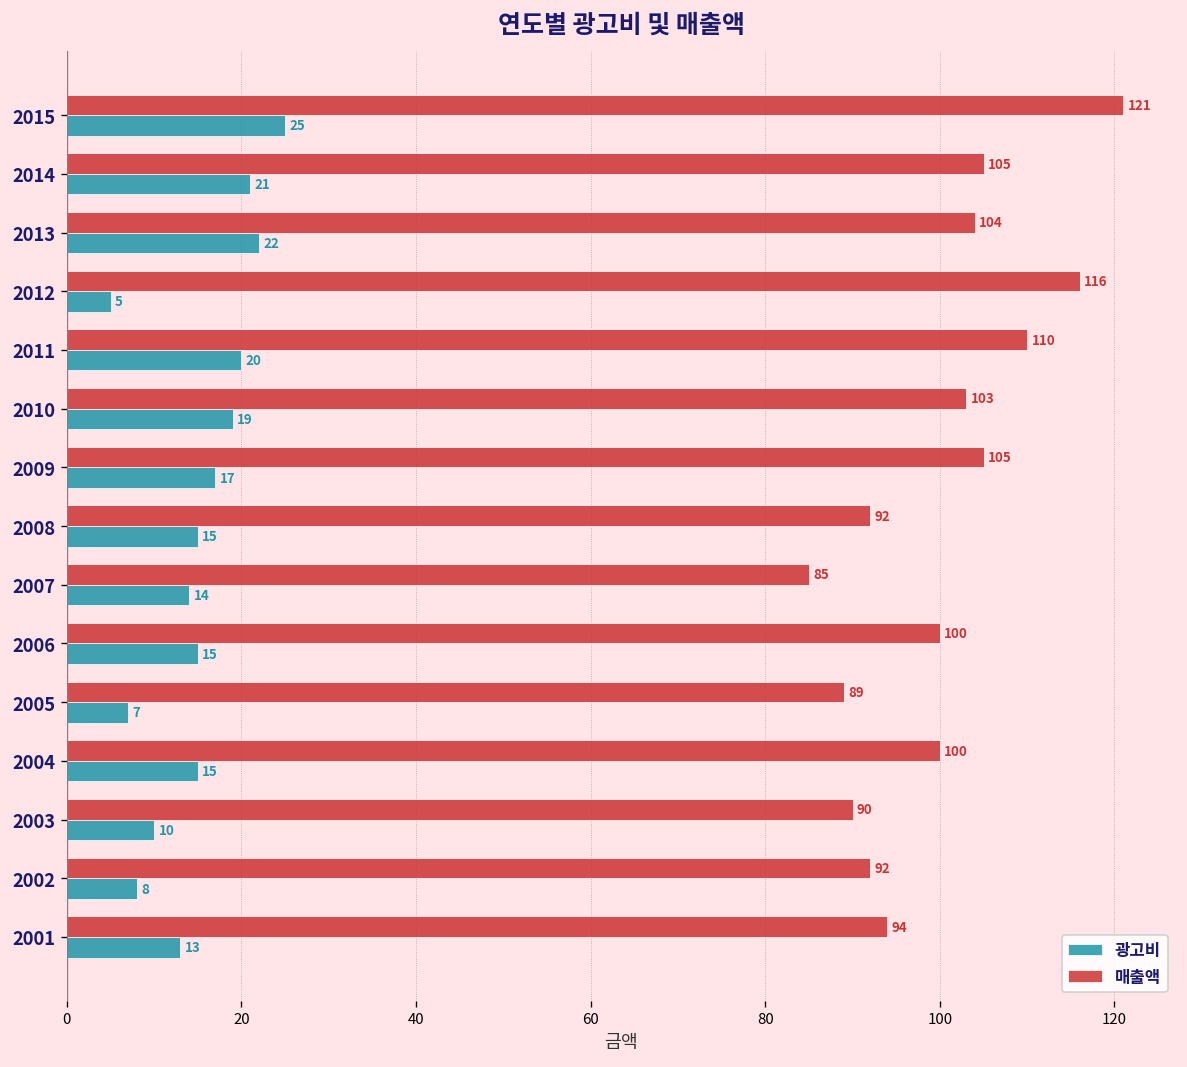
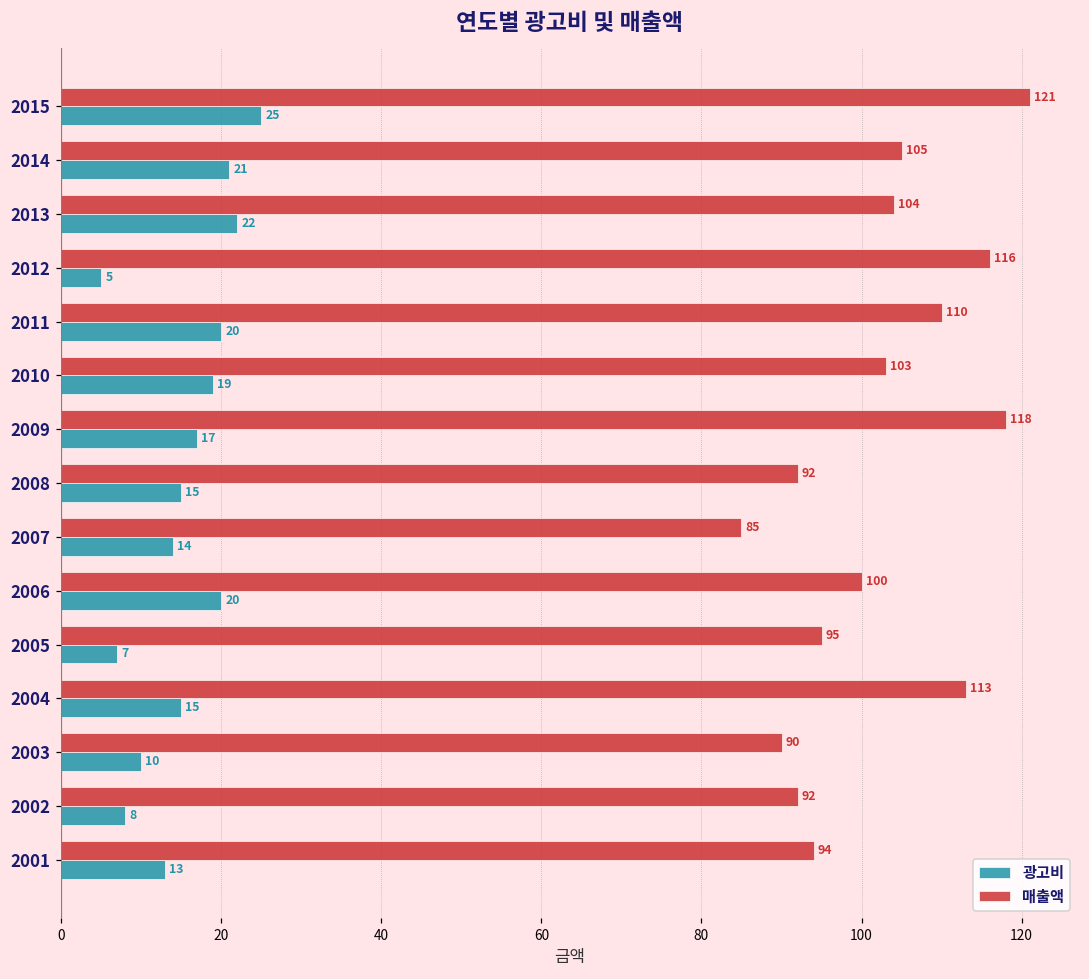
  {
    "광고비": {
      "2015": 25,
      "2014": 21,
      "2013": 22,
      "2012": 5,
      "2011": 20,
      "2010": 19,
      "2009": 17,
      "2008": 15,
      "2007": 14,
-     "2006": 15,
+     "2006": 20,
      "2005": 7,
      "2004": 15,
      "2003": 10,
      "2002": 8,
      "2001": 13
    },
    "매출액": {
      "2015": 121,
      "2014": 105,
      "2013": 104,
      "2012": 116,
      "2011": 110,
      "2010": 103,
-     "2009": 105,
+     "2009": 118,
      "2008": 92,
      "2007": 85,
      "2006": 100,
-     "2005": 89,
-     "2004": 100,
+     "2005": 95,
+     "2004": 113,
      "2003": 90,
      "2002": 92,
      "2001": 94
    }
  }
